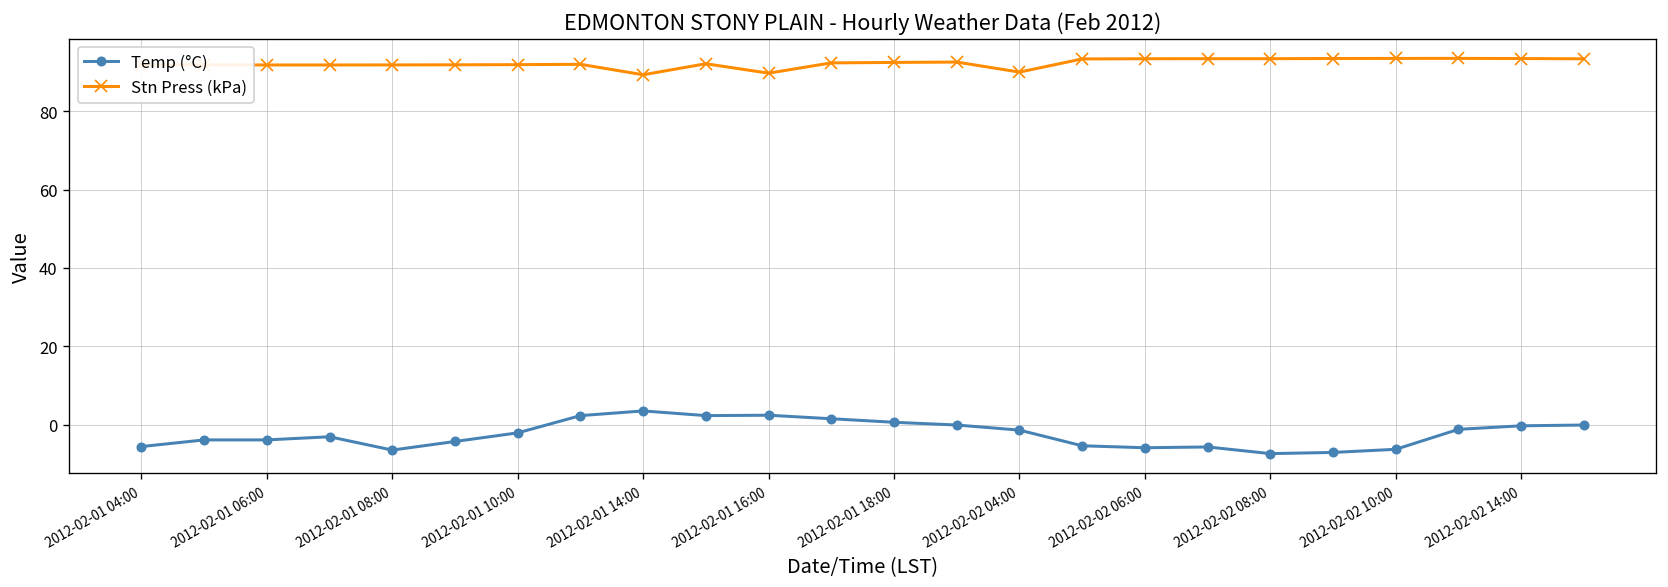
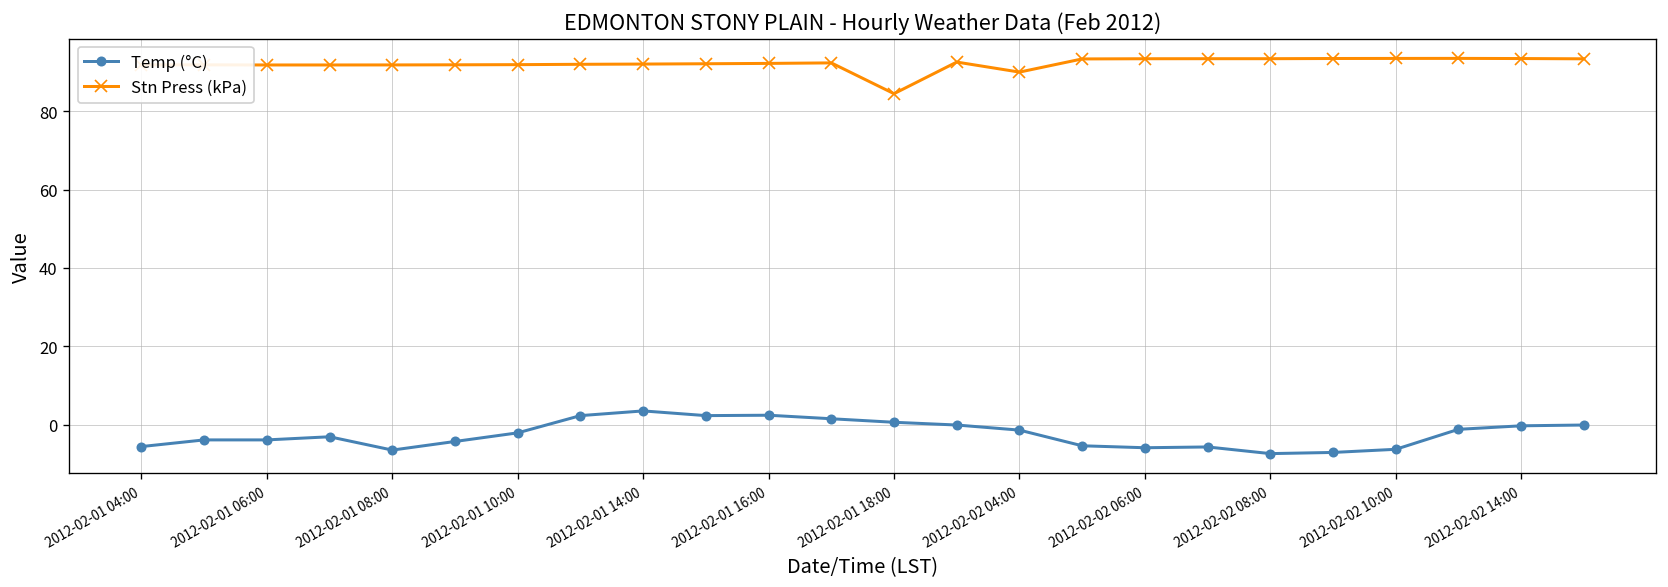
  {
    "Temp (°C)": {
      "2012-02-01 04:00": -6,
      "2012-02-01 06:00": -4,
      "2012-02-01 08:00": -7,
      "2012-02-01 10:00": -2,
      "2012-02-01 14:00": 4,
      "2012-02-01 16:00": 2,
      "2012-02-01 18:00": 1,
      "2012-02-02 04:00": -1,
      "2012-02-02 06:00": -6,
      "2012-02-02 08:00": -7,
      "2012-02-02 10:00": -6,
      "2012-02-02 14:00": 0
    },
    "Stn Press (kPa)": {
      "2012-02-01 06:00": 92,
      "2012-02-01 08:00": 92,
      "2012-02-01 10:00": 92,
-     "2012-02-01 14:00": 89,
-     "2012-02-01 16:00": 90,
-     "2012-02-01 18:00": 92,
+     "2012-02-01 14:00": 92,
+     "2012-02-01 16:00": 92,
+     "2012-02-01 18:00": 84,
      "2012-02-02 04:00": 90,
      "2012-02-02 06:00": 93,
      "2012-02-02 08:00": 93,
      "2012-02-02 10:00": 93,
      "2012-02-02 14:00": 93
    }
  }
